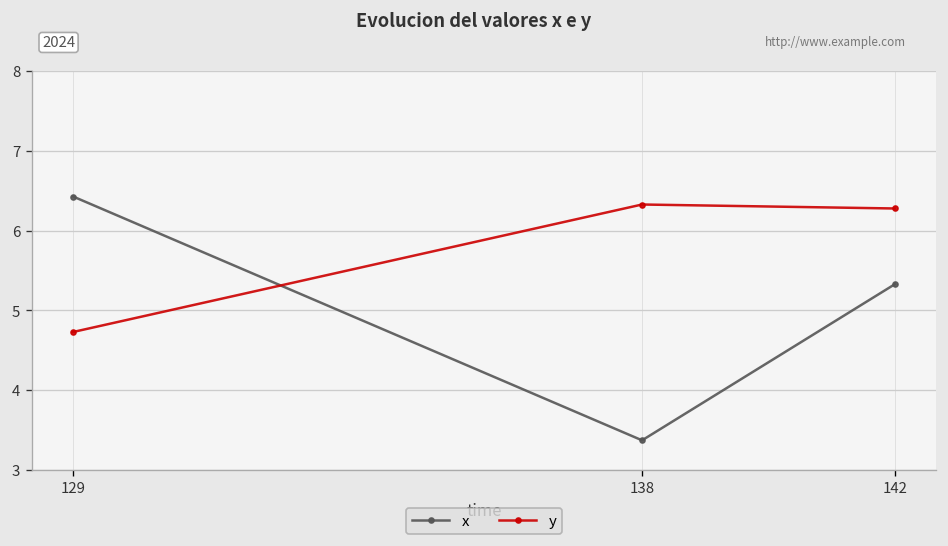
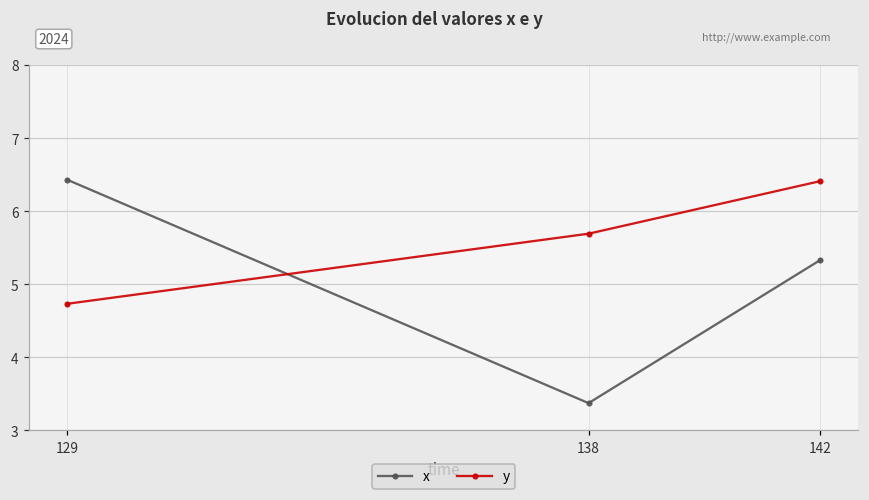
  {
    "x": {
      "129": 6.4,
      "138": 3.4,
      "142": 5.3
    },
    "y": {
      "129": 4.7,
-     "138": 6.3,
-     "142": 6.3
+     "138": 5.7,
+     "142": 6.4
    }
  }
